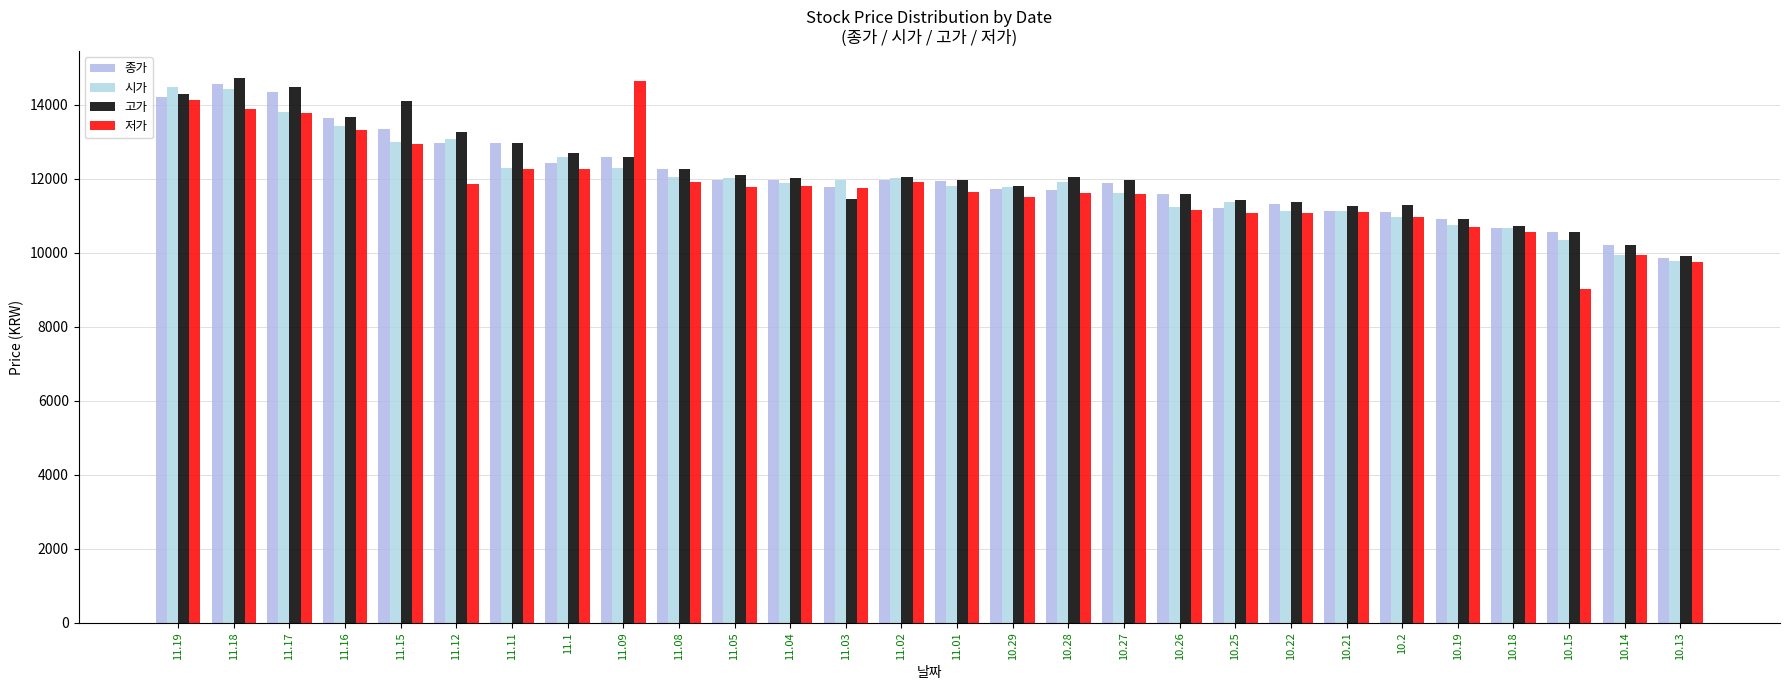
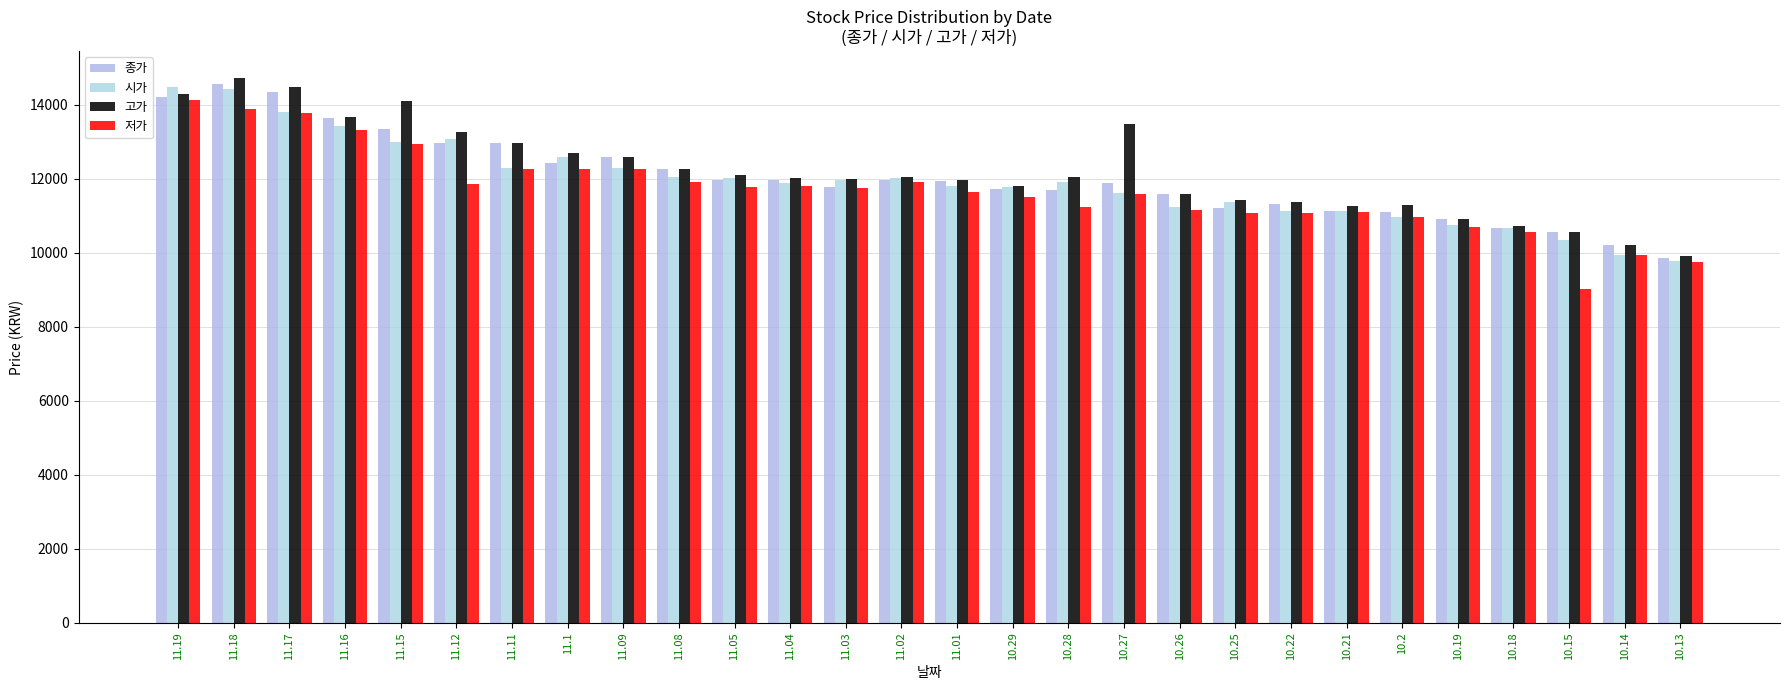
  {
    "고가": {
      "11.19": 14300,
      "11.18": 14700,
      "11.17": 14500,
      "11.16": 13700,
      "11.15": 14100,
      "11.12": 13300,
      "11.11": 13000,
      "11.1": 12700,
      "11.09": 12600,
      "11.08": 12300,
      "11.05": 12100,
      "11.04": 12000,
-     "11.03": 11500,
+     "11.03": 12000,
      "11.02": 12100,
      "11.01": 12000,
      "10.29": 11800,
      "10.28": 12100,
-     "10.27": 12000,
+     "10.27": 13500,
      "10.26": 11600,
      "10.25": 11400,
      "10.22": 11400,
      "10.21": 11300,
      "10.2": 11300,
      "10.19": 10900,
      "10.18": 10700,
      "10.15": 10600,
      "10.14": 10200,
      "10.13": 9900
    },
    "저가": {
      "11.19": 14100,
      "11.18": 13900,
      "11.17": 13800,
      "11.16": 13300,
      "11.15": 13000,
      "11.12": 11900,
      "11.11": 12300,
      "11.1": 12300,
-     "11.09": 14700,
+     "11.09": 12300,
      "11.08": 11900,
      "11.05": 11800,
      "11.04": 11800,
      "11.03": 11800,
      "11.02": 11900,
      "11.01": 11700,
      "10.29": 11500,
-     "10.28": 11600,
+     "10.28": 11200,
      "10.27": 11600,
      "10.26": 11200,
      "10.25": 11100,
      "10.22": 11100,
      "10.21": 11100,
      "10.2": 11000,
      "10.19": 10700,
      "10.18": 10600,
      "10.15": 9000,
      "10.14": 9900,
      "10.13": 9800
    }
  }
